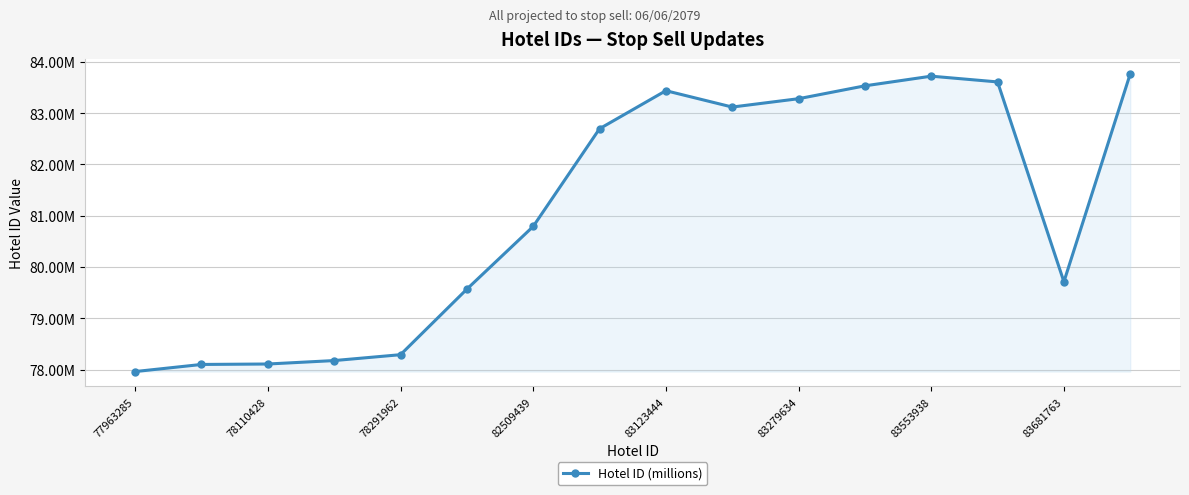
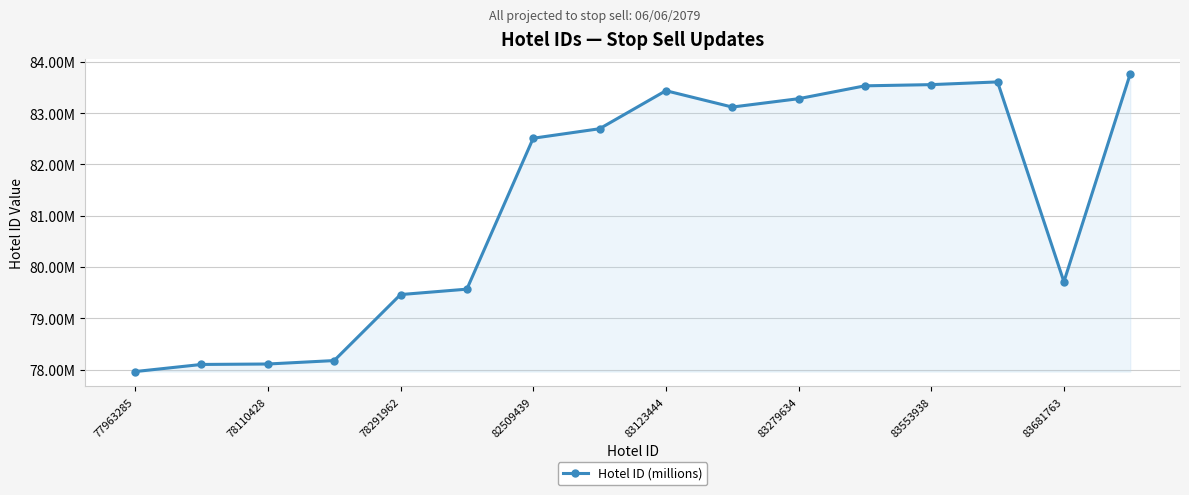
  {
    "77963285": 78000000,
    "78110428": 78100000,
-   "78291962": 78300000,
-   "82509439": 80800000,
+   "78291962": 79500000,
+   "82509439": 82500000,
    "83123444": 83400000,
    "83279634": 83300000,
-   "83553938": 83700000,
+   "83553938": 83600000,
    "83681763": 79700000
  }
